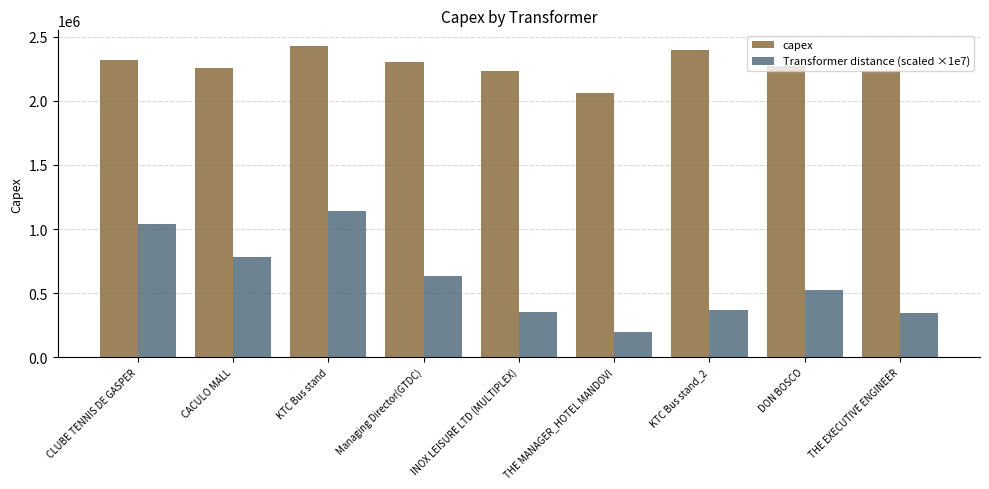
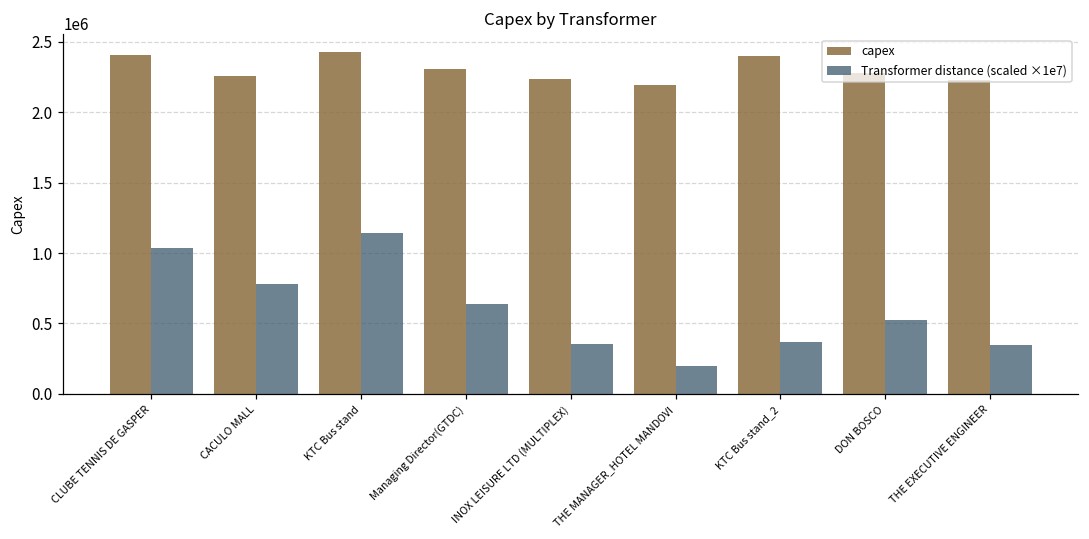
  {
    "capex": {
-     "CLUBE TENNIS DE GASPER": 2320000,
+     "CLUBE TENNIS DE GASPER": 2400000,
      "CACULO MALL": 2260000,
      "KTC Bus stand": 2430000,
      "Managing Director(GTDC)": 2300000,
      "INOX LEISURE LTD (MULTIPLEX)": 2230000,
-     "THE MANAGER_HOTEL MANDOVI": 2060000,
+     "THE MANAGER_HOTEL MANDOVI": 2190000,
      "KTC Bus stand_2": 2400000,
      "THE EXECUTIVE ENGINEER": 2230000
    },
    "Transformer distance (scaled ×1e7)": {
      "CLUBE TENNIS DE GASPER": 1040000,
      "CACULO MALL": 780000,
      "KTC Bus stand": 1140000,
      "Managing Director(GTDC)": 640000,
      "INOX LEISURE LTD (MULTIPLEX)": 350000,
      "THE MANAGER_HOTEL MANDOVI": 200000,
      "KTC Bus stand_2": 370000,
      "DON BOSCO": 520000,
      "THE EXECUTIVE ENGINEER": 340000
    }
  }
